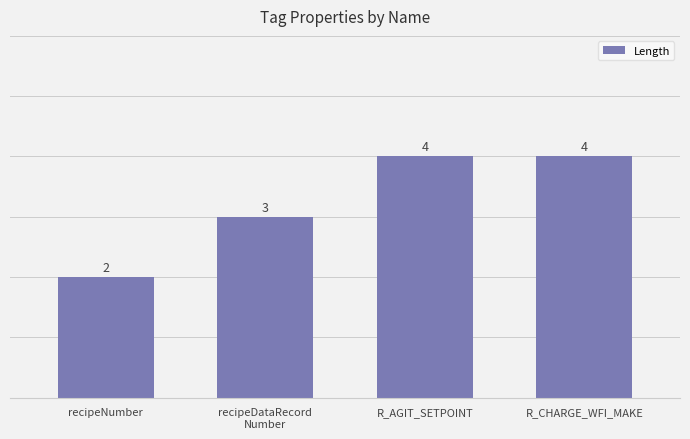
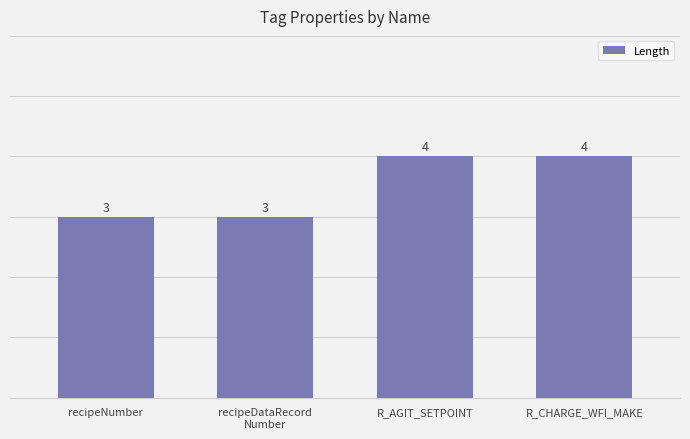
  {
-   "recipeNumber": 2,
+   "recipeNumber": 3,
    "recipeDataRecord Number": 3,
    "R_AGIT_SETPOINT": 4,
    "R_CHARGE_WFI_MAKE": 4
  }
